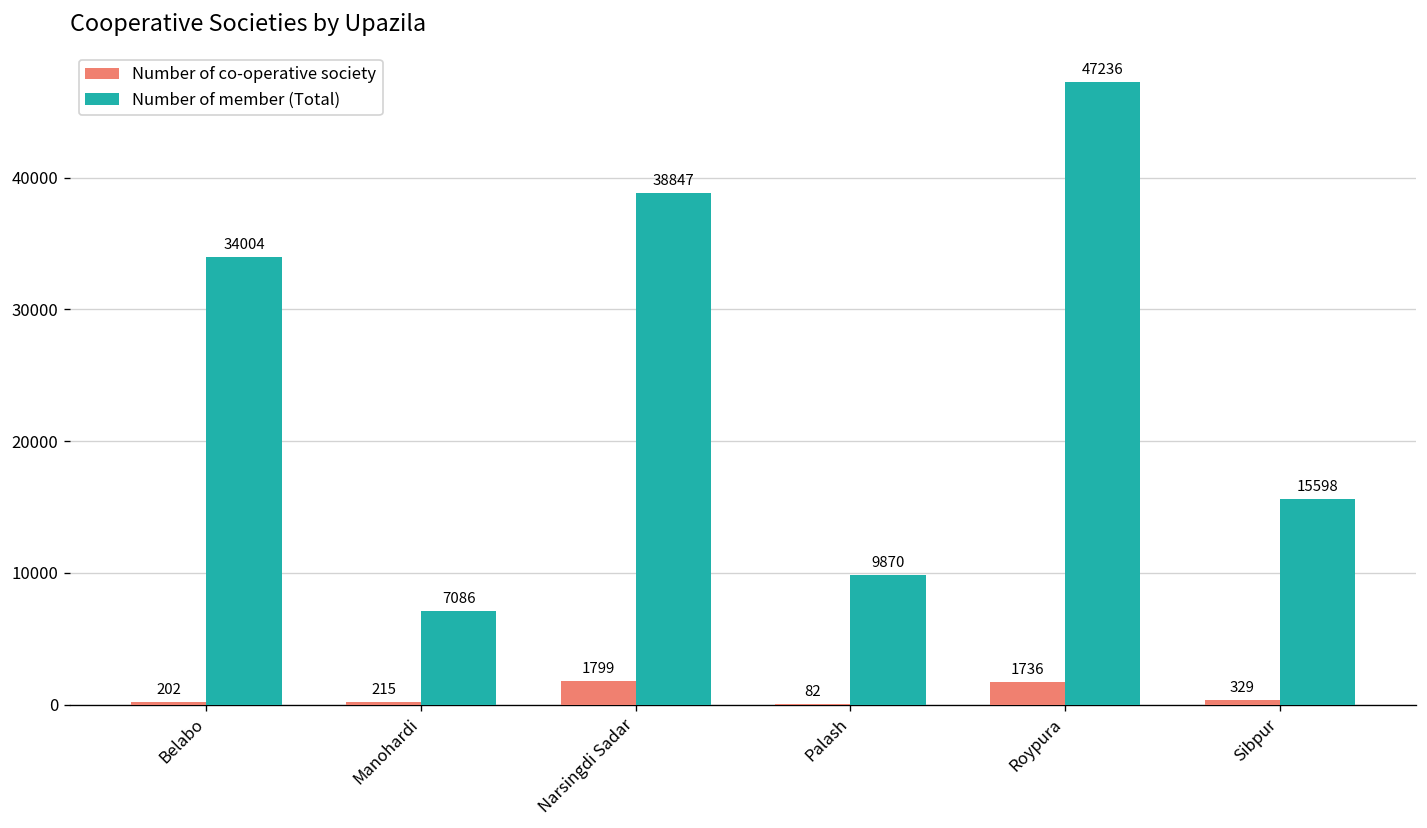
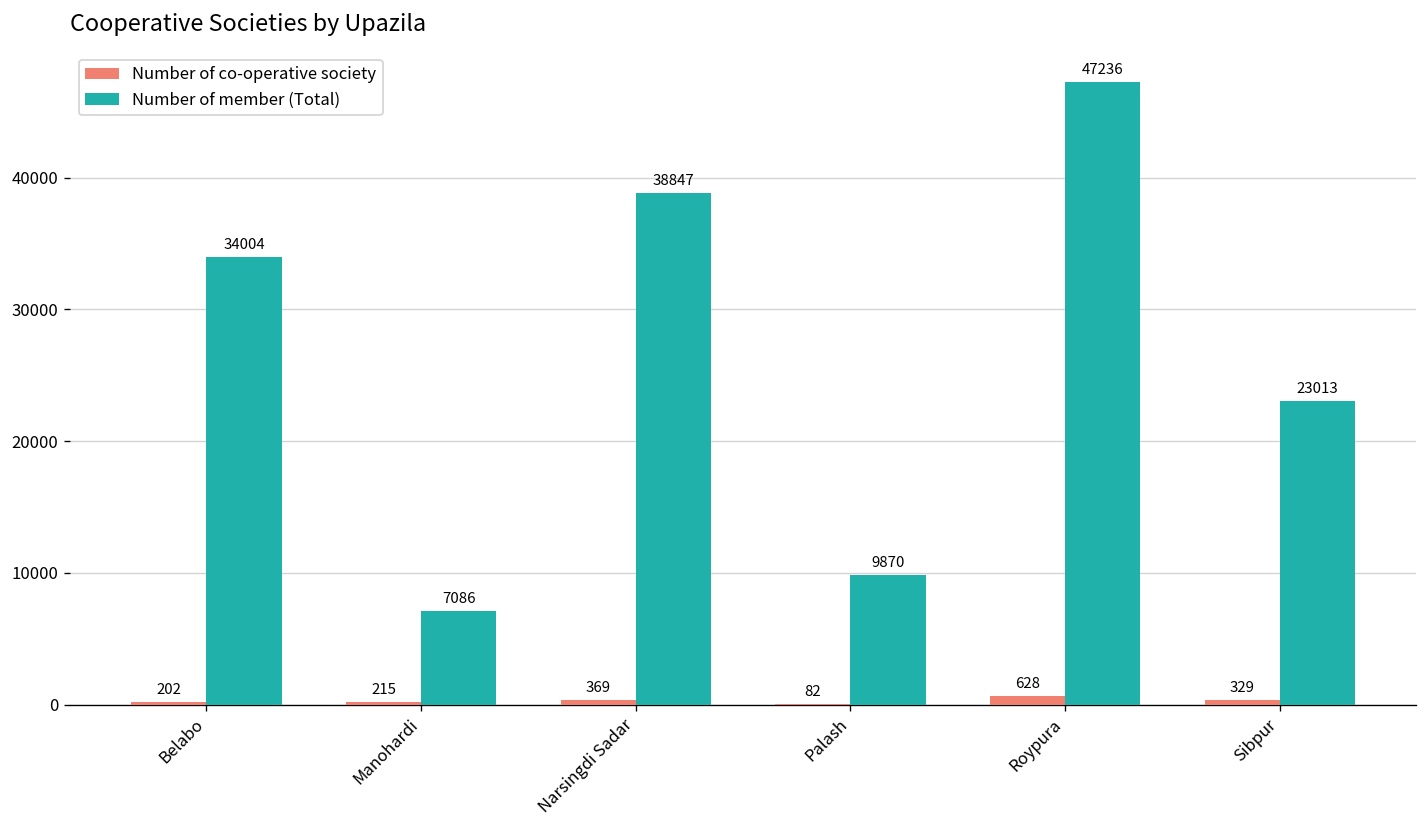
  {
    "Number of co-operative society": {
      "Belabo": 202,
      "Manohardi": 215,
-     "Narsingdi Sadar": 1799,
+     "Narsingdi Sadar": 369,
      "Palash": 82,
-     "Roypura": 1736,
+     "Roypura": 628,
      "Sibpur": 329
    },
    "Number of member (Total)": {
      "Belabo": 34004,
      "Manohardi": 7086,
      "Narsingdi Sadar": 38847,
      "Palash": 9870,
      "Roypura": 47236,
-     "Sibpur": 15598
+     "Sibpur": 23013
    }
  }
